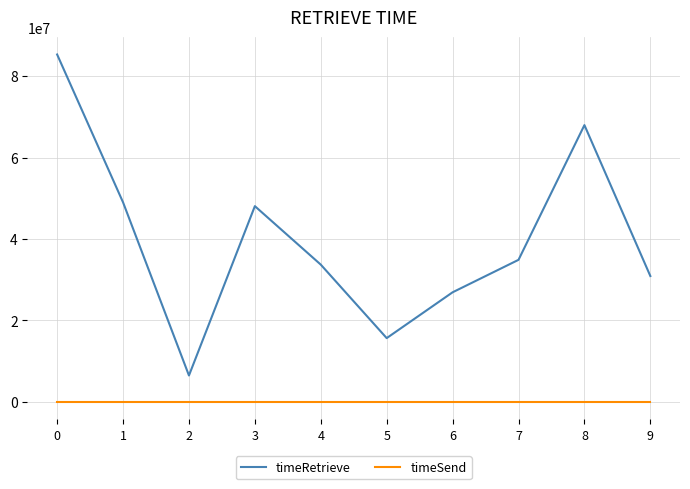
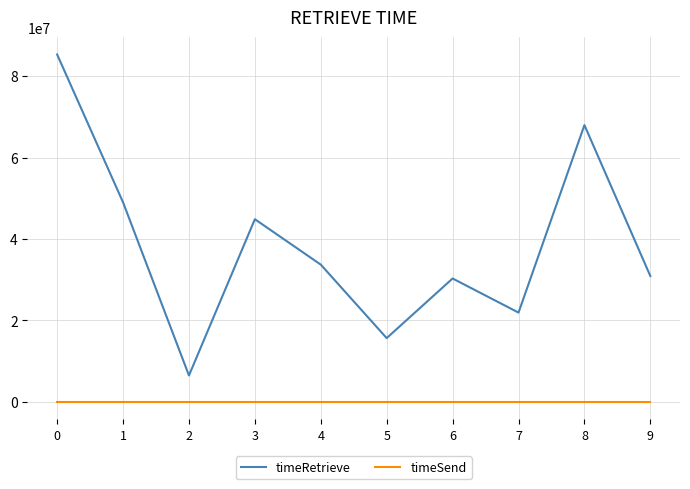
  {
    "timeRetrieve": {
      "0": 85000000,
      "1": 49000000,
      "2": 6000000,
-     "3": 48000000,
+     "3": 45000000,
      "4": 34000000,
      "5": 16000000,
-     "6": 27000000,
-     "7": 35000000,
+     "6": 30000000,
+     "7": 22000000,
      "8": 68000000,
      "9": 31000000
    },
    "timeSend": {
      "0": 0,
      "1": 0,
      "2": 0,
      "3": 0,
      "4": 0,
      "5": 0,
      "6": 0,
      "7": 0,
      "8": 0,
      "9": 0
    }
  }
